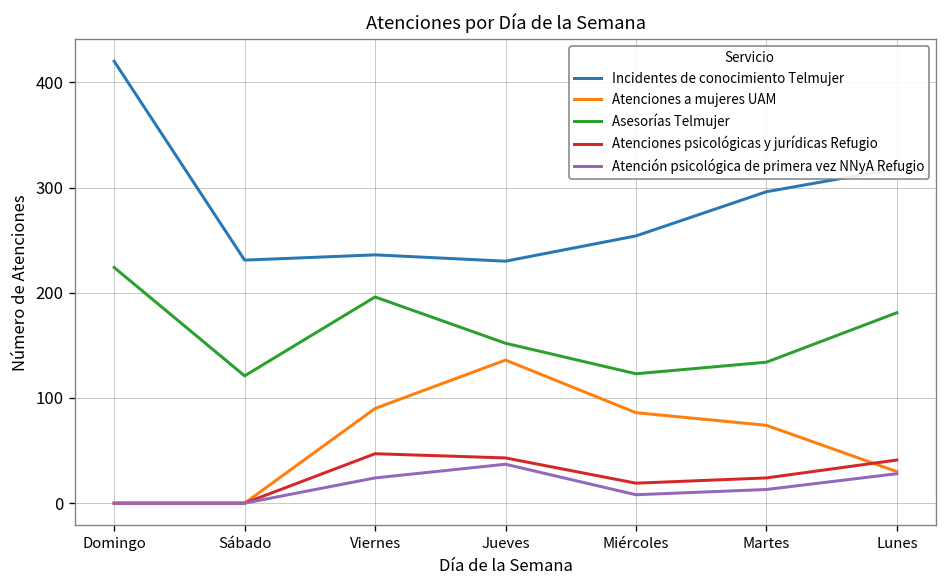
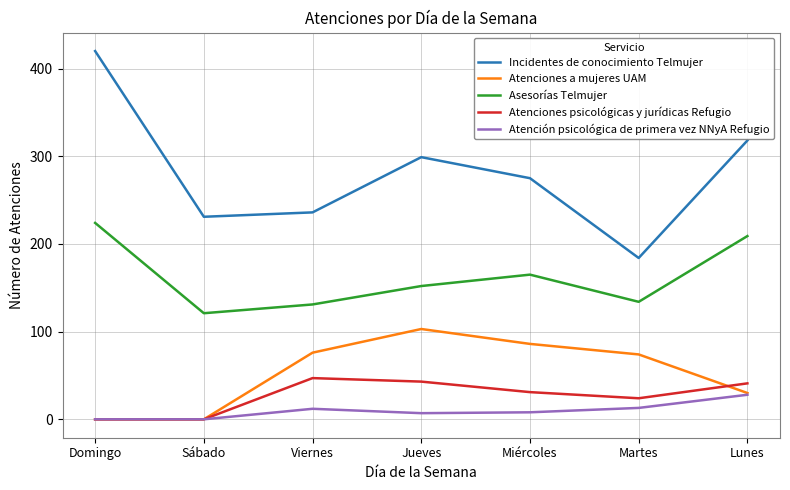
  {
    "Incidentes de conocimiento Telmujer": {
      "Domingo": 420,
      "Sábado": 230,
      "Viernes": 240,
-     "Jueves": 230,
-     "Miércoles": 250,
-     "Martes": 300,
+     "Jueves": 300,
+     "Miércoles": 280,
+     "Martes": 180,
      "Lunes": 320
    },
    "Atenciones a mujeres UAM": {
-     "Viernes": 90,
-     "Jueves": 140,
+     "Viernes": 80,
+     "Jueves": 100,
      "Miércoles": 90,
      "Martes": 70
    },
    "Asesorías Telmujer": {
      "Domingo": 220,
      "Sábado": 120,
-     "Viernes": 200,
+     "Viernes": 130,
      "Jueves": 150,
-     "Miércoles": 120,
+     "Miércoles": 170,
      "Martes": 130,
-     "Lunes": 180
+     "Lunes": 210
    },
    "Atenciones psicológicas y jurídicas Refugio": {
      "Viernes": 50,
      "Jueves": 40,
-     "Miércoles": 20,
+     "Miércoles": 30,
      "Martes": 20,
      "Lunes": 40
    },
    "Atención psicológica de primera vez NNyA Refugio": {
-     "Viernes": 20,
-     "Jueves": 40,
+     "Viernes": 10,
+     "Jueves": 10,
      "Miércoles": 10,
      "Martes": 10
    }
  }
